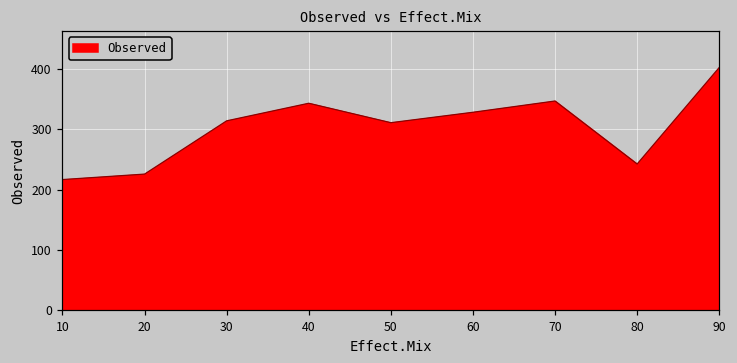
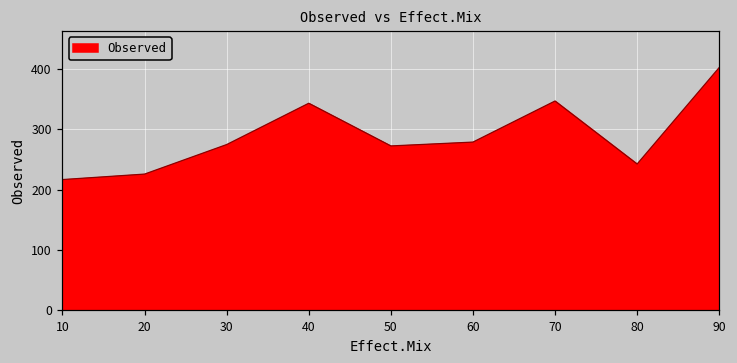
  {
    "10": 220,
    "20": 230,
-   "30": 310,
+   "30": 270,
    "40": 340,
-   "50": 310,
-   "60": 330,
+   "50": 270,
+   "60": 280,
    "70": 350,
    "80": 240,
    "90": 400
  }
